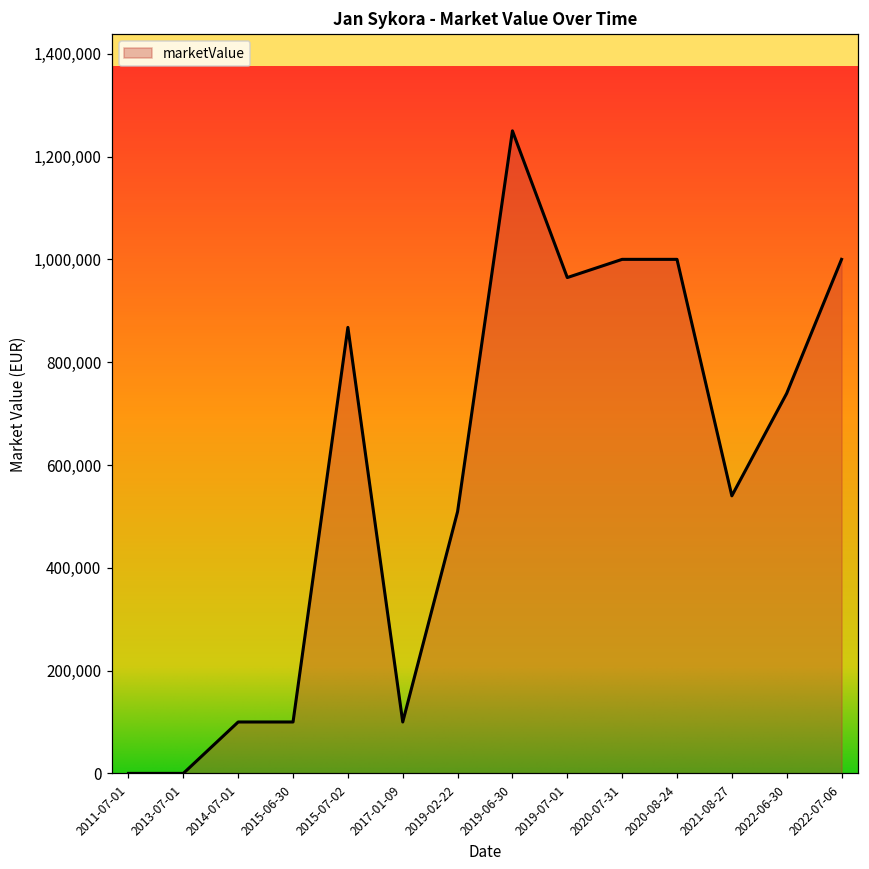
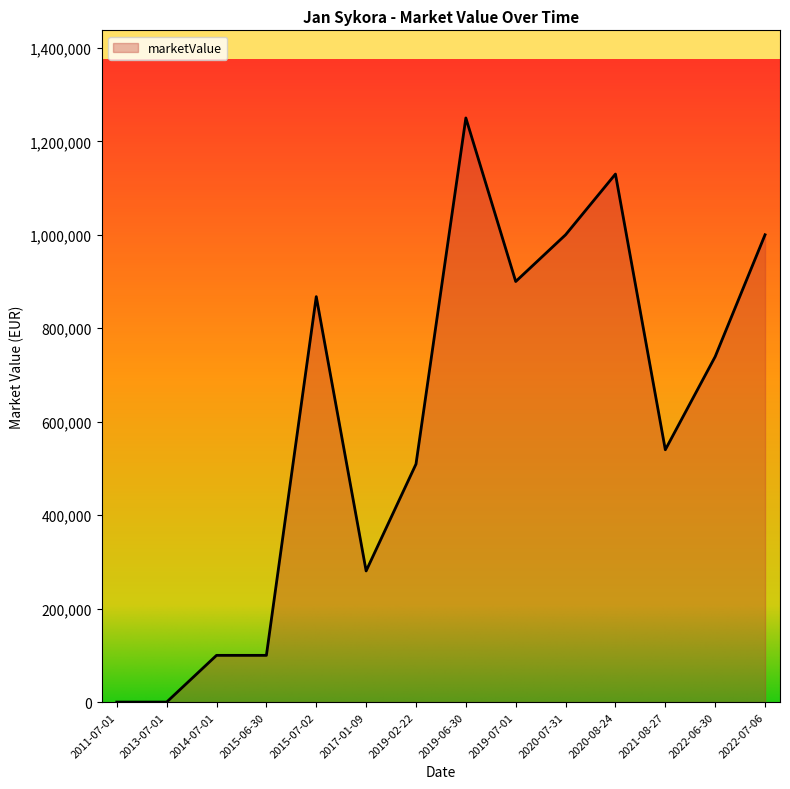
  {
    "2011-07-01": "0",
    "2013-07-01": "0",
    "2014-07-01": "100,000",
    "2015-06-30": "100,000",
    "2015-07-02": "870,000",
-   "2017-01-09": "100,000",
+   "2017-01-09": "280,000",
    "2019-02-22": "510,000",
    "2019-06-30": "1,250,000",
-   "2019-07-01": "960,000",
+   "2019-07-01": "900,000",
    "2020-07-31": "1,000,000",
-   "2020-08-24": "1,000,000",
+   "2020-08-24": "1,130,000",
    "2021-08-27": "540,000",
    "2022-06-30": "740,000",
    "2022-07-06": "1,000,000"
  }
